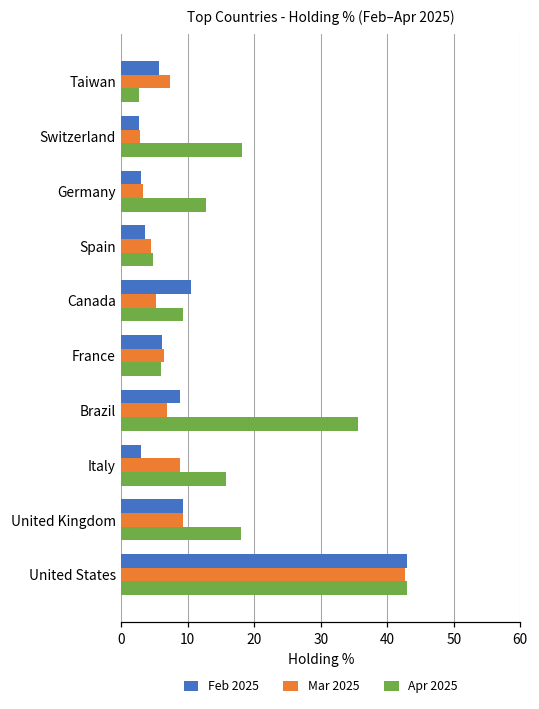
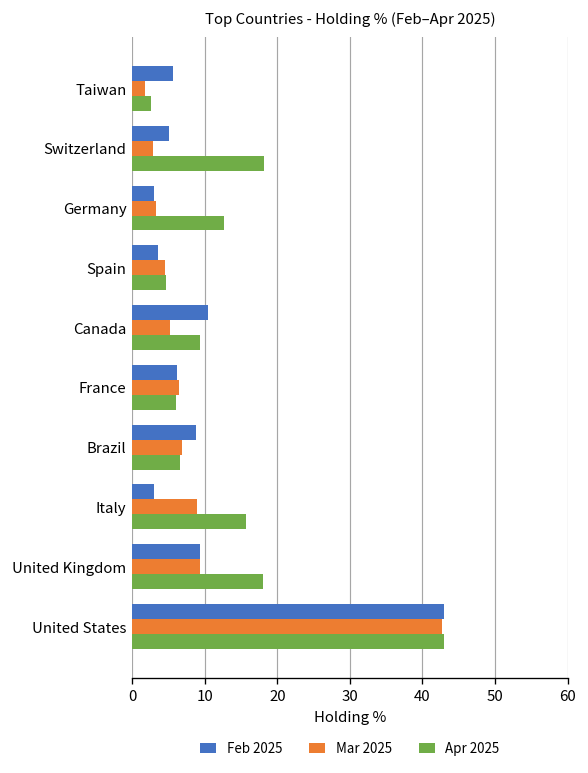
  {
    "Feb 2025": {
      "Taiwan": 6,
-     "Switzerland": 3,
+     "Switzerland": 5,
      "Germany": 3,
      "Spain": 4,
      "Canada": 11,
      "France": 6,
      "Brazil": 9,
      "Italy": 3,
      "United Kingdom": 9,
      "United States": 43
    },
    "Mar 2025": {
-     "Taiwan": 7,
+     "Taiwan": 2,
      "Switzerland": 3,
      "Germany": 3,
      "Spain": 5,
      "Canada": 5,
      "France": 6,
      "Brazil": 7,
      "Italy": 9,
      "United Kingdom": 9,
      "United States": 43
    },
    "Apr 2025": {
      "Taiwan": 3,
      "Switzerland": 18,
      "Germany": 13,
      "Spain": 5,
      "Canada": 9,
      "France": 6,
-     "Brazil": 36,
+     "Brazil": 7,
      "Italy": 16,
      "United Kingdom": 18,
      "United States": 43
    }
  }
